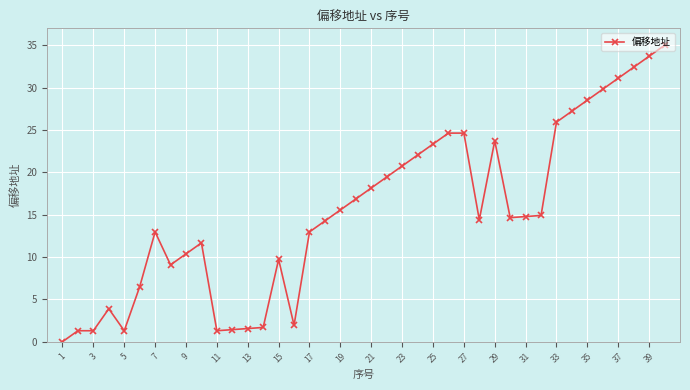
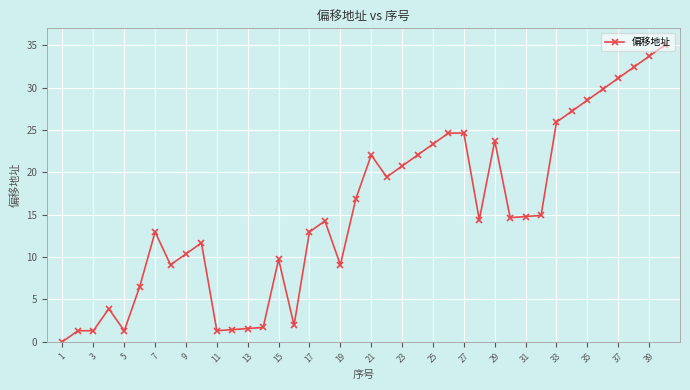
  {
    "1": 0,
    "3": 1,
    "5": 1,
    "7": 13,
    "9": 10,
    "11": 1,
    "13": 2,
    "15": 10,
    "17": 13,
-   "19": 16,
-   "21": 18,
+   "19": 9,
+   "21": 22,
    "23": 21,
    "25": 23,
    "27": 25,
    "29": 24,
    "31": 15,
    "33": 26,
    "35": 29,
    "37": 31,
    "39": 34
  }
